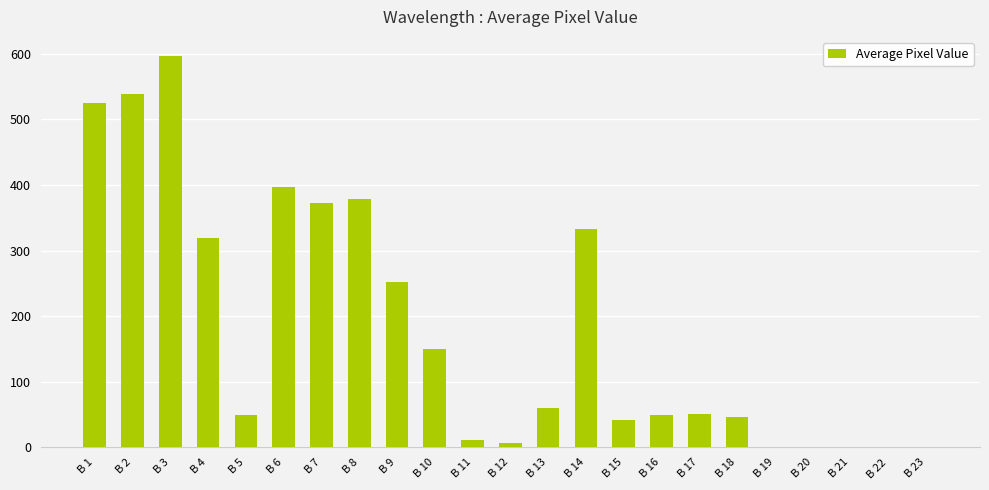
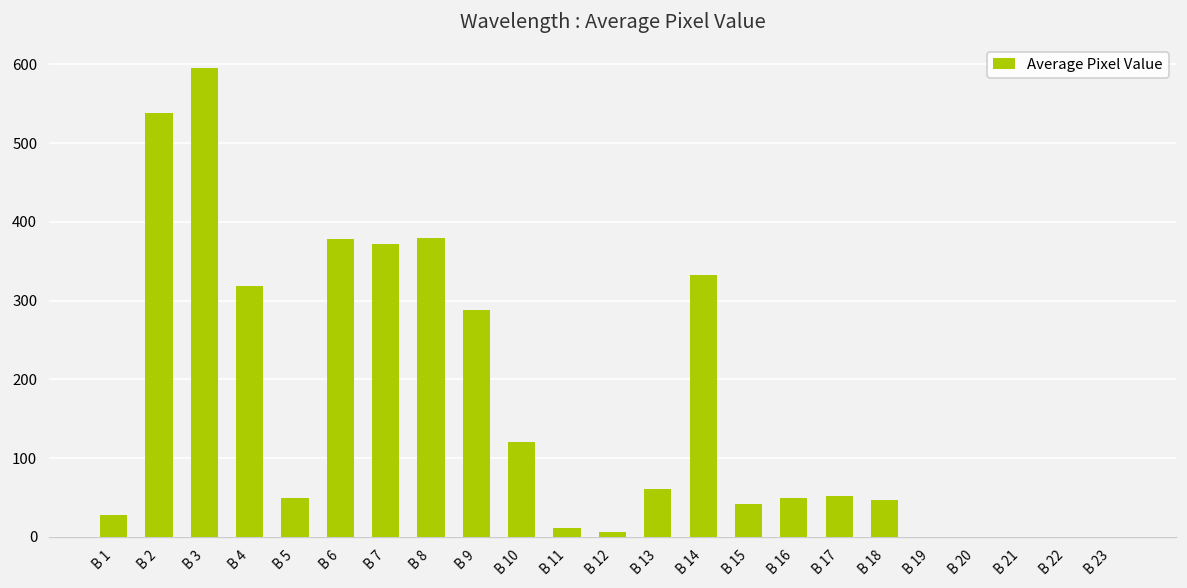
  {
-   "B 1": 520,
+   "B 1": 30,
    "B 2": 540,
    "B 3": 600,
    "B 4": 320,
    "B 5": 50,
-   "B 6": 400,
+   "B 6": 380,
    "B 7": 370,
    "B 8": 380,
-   "B 9": 250,
-   "B 10": 150,
+   "B 9": 290,
+   "B 10": 120,
    "B 11": 10,
    "B 12": 10,
    "B 13": 60,
    "B 14": 330,
    "B 15": 40,
    "B 16": 50,
    "B 17": 50,
    "B 18": 50,
    "B 21": 0,
    "B 22": 0,
    "B 23": 0
  }
